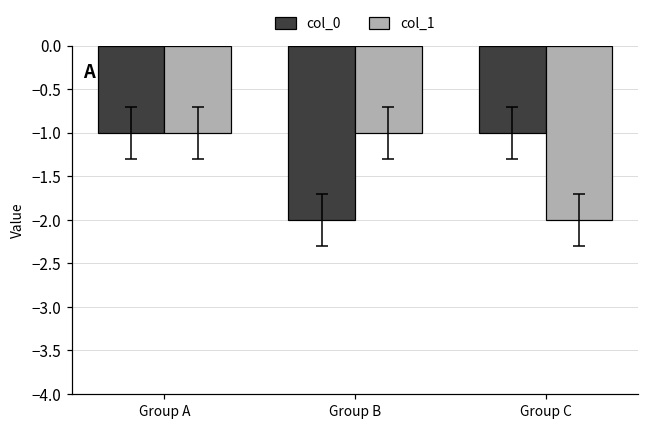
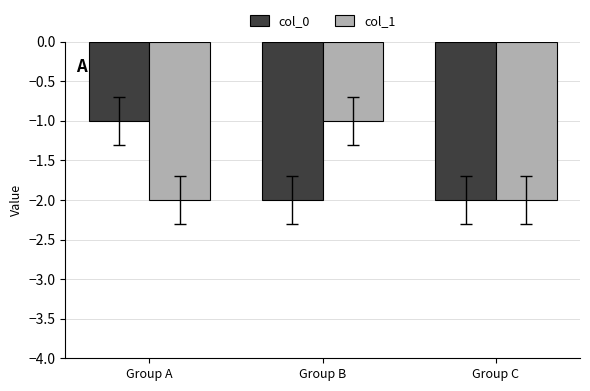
  {
    "col_0": {
      "Group A": -1,
      "Group B": -2,
-     "Group C": -1
+     "Group C": -2
    },
    "col_1": {
-     "Group A": -1,
+     "Group A": -2,
      "Group B": -1,
      "Group C": -2
    }
  }
